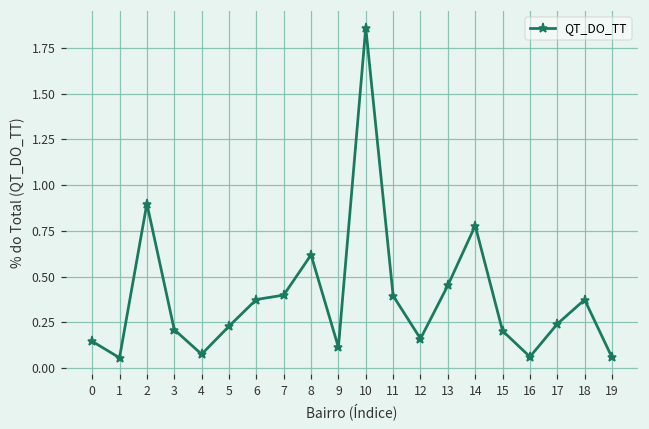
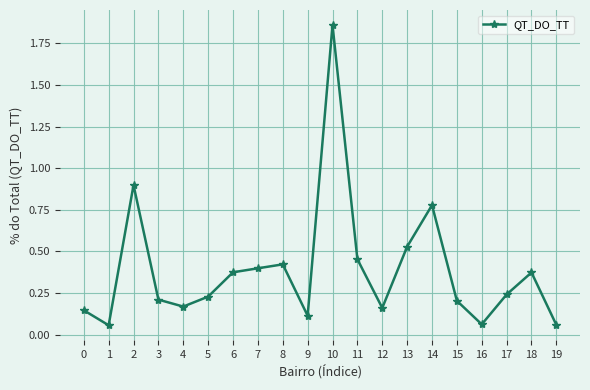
  {
    "0": 0.15,
    "1": 0.06,
    "2": 0.90,
    "3": 0.21,
-   "4": 0.08,
+   "4": 0.17,
    "5": 0.23,
    "6": 0.37,
    "7": 0.40,
-   "8": 0.62,
+   "8": 0.42,
    "9": 0.11,
    "10": 1.86,
-   "11": 0.40,
+   "11": 0.45,
    "12": 0.16,
-   "13": 0.45,
+   "13": 0.53,
    "14": 0.78,
    "15": 0.20,
    "16": 0.06,
    "17": 0.24,
    "18": 0.37,
    "19": 0.06
  }
